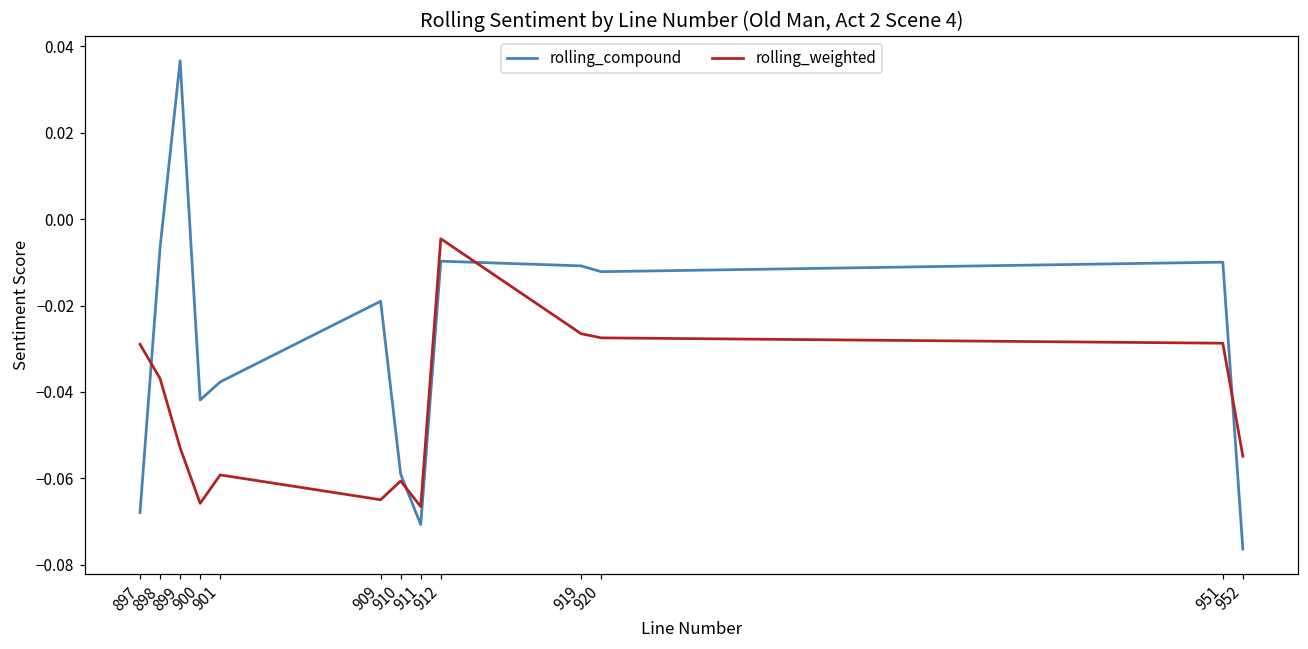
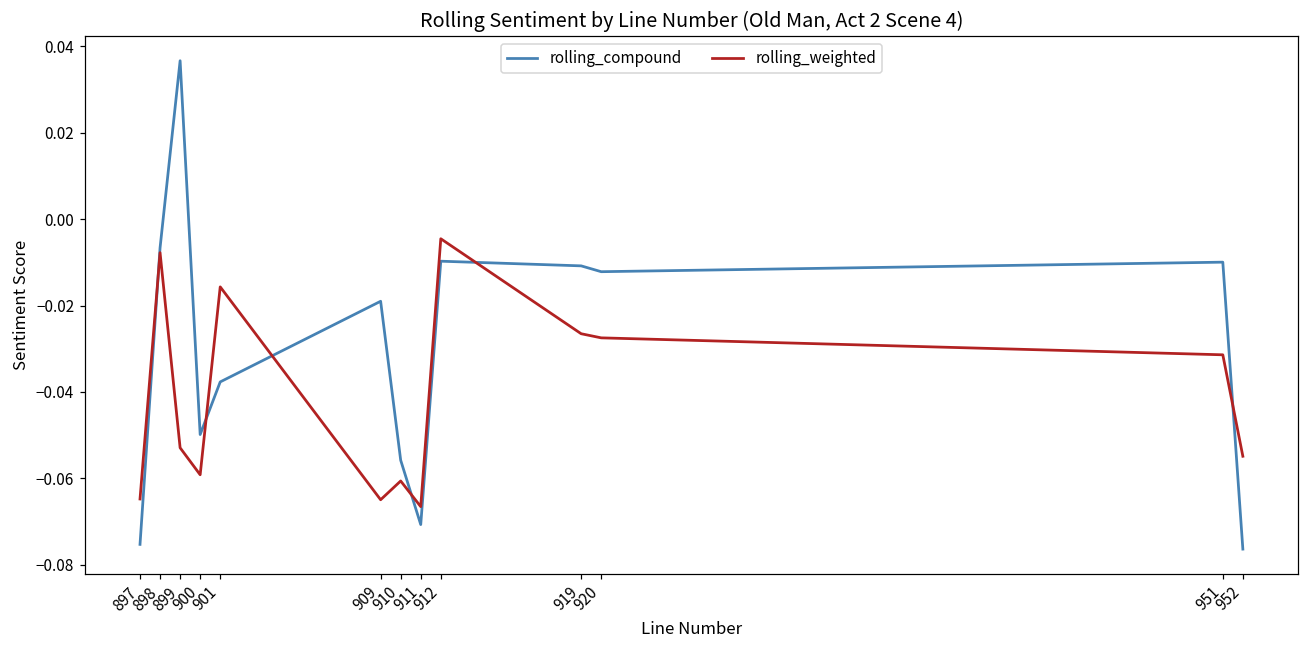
  {
    "rolling_compound": {
-     "897": -0.068,
+     "897": -0.075,
      "898": -0.007,
      "899": 0.037,
-     "900": -0.042,
+     "900": -0.050,
      "901": -0.038,
      "909": -0.019,
-     "910": -0.059,
+     "910": -0.056,
      "911": -0.071,
      "912": -0.010,
      "919": -0.011,
      "920": -0.012,
      "951": -0.010,
      "952": -0.076
    },
    "rolling_weighted": {
-     "897": -0.029,
-     "898": -0.037,
+     "897": -0.065,
+     "898": -0.008,
      "899": -0.053,
-     "900": -0.066,
-     "901": -0.059,
+     "900": -0.059,
+     "901": -0.016,
      "909": -0.065,
      "910": -0.061,
      "911": -0.067,
      "912": -0.005,
      "919": -0.027,
      "920": -0.027,
-     "951": -0.029,
+     "951": -0.031,
      "952": -0.055
    }
  }
